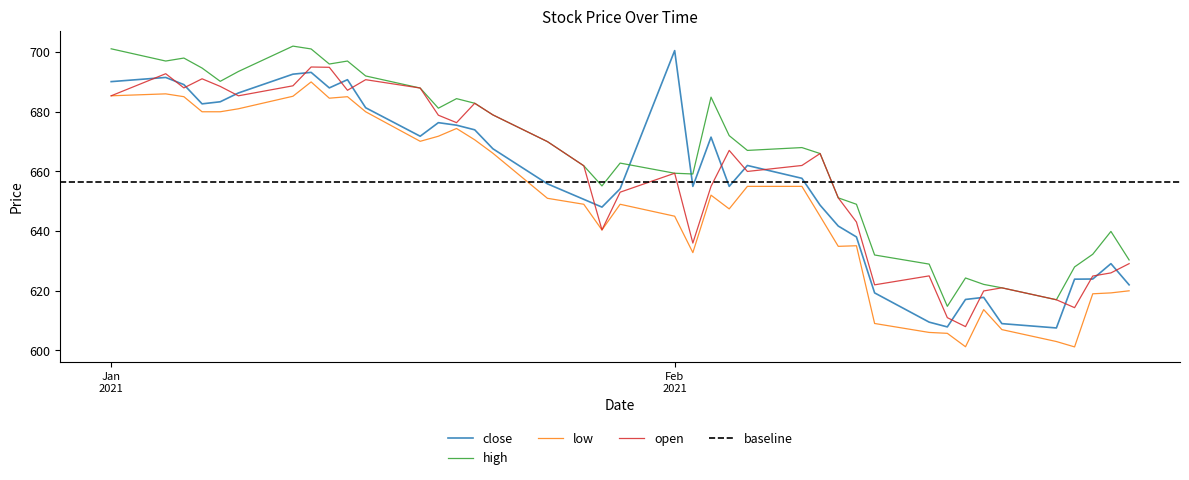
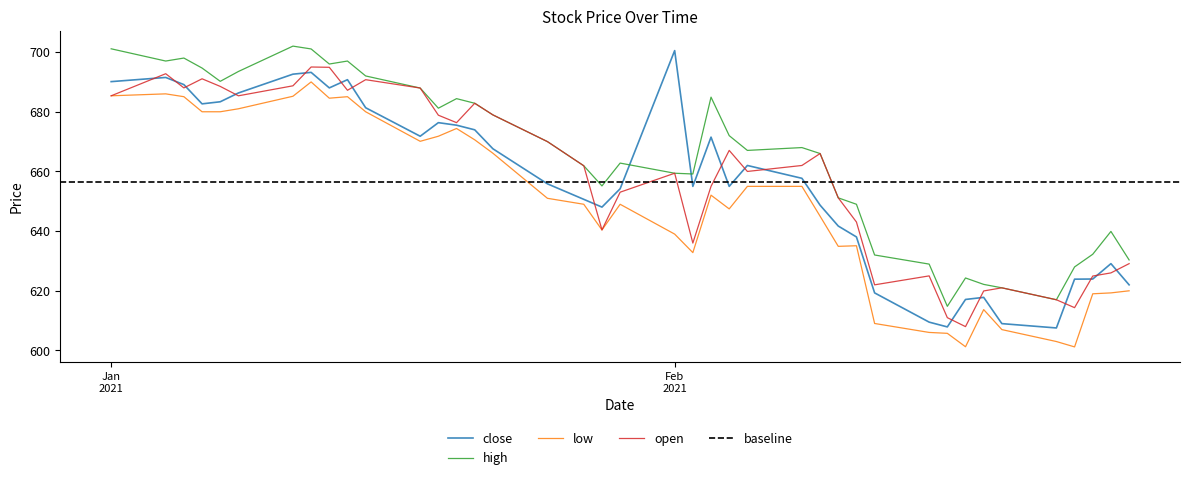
  {
    "close": {
      "Jan 2021": 690,
      "Feb 2021": 701
    },
    "high": {
      "Jan 2021": 701
    },
    "low": {
-     "Feb 2021": 645
+     "Feb 2021": 639
    }
  }
